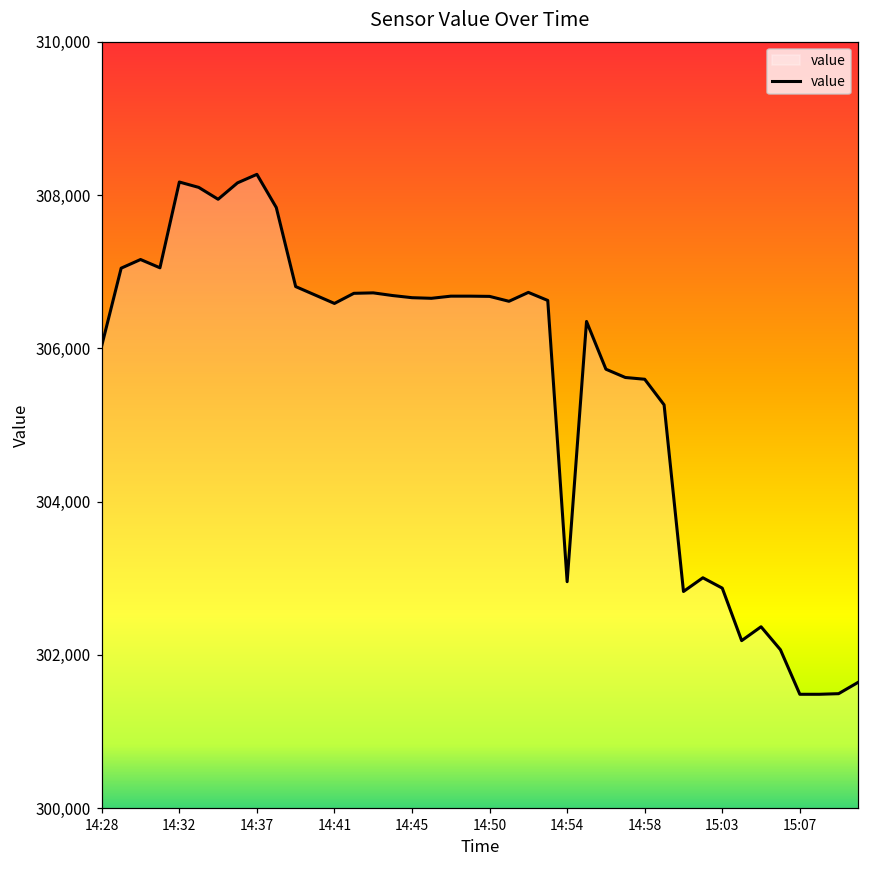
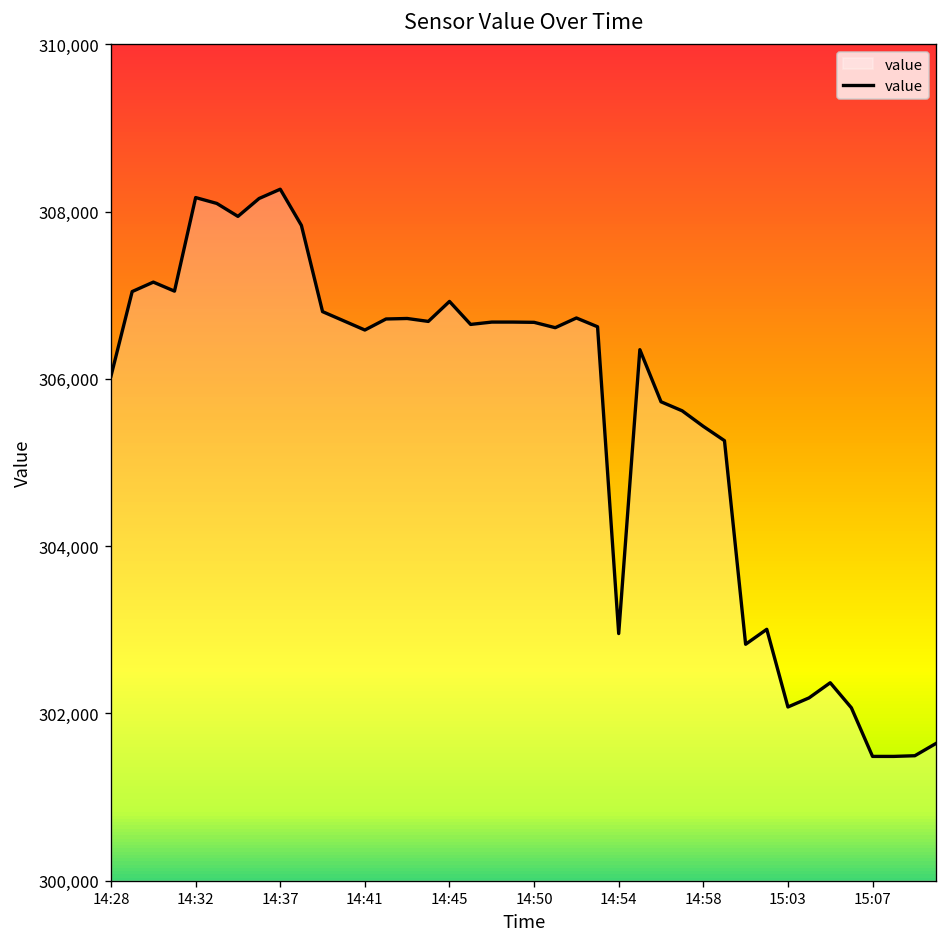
  {
    "14:28": "306,000",
    "14:32": "308,200",
    "14:37": "308,300",
    "14:41": "306,600",
-   "14:45": "306,700",
+   "14:45": "306,900",
    "14:50": "306,700",
    "14:54": "303,000",
-   "14:58": "305,600",
-   "15:03": "302,900",
+   "14:58": "305,400",
+   "15:03": "302,100",
    "15:07": "301,500"
  }
